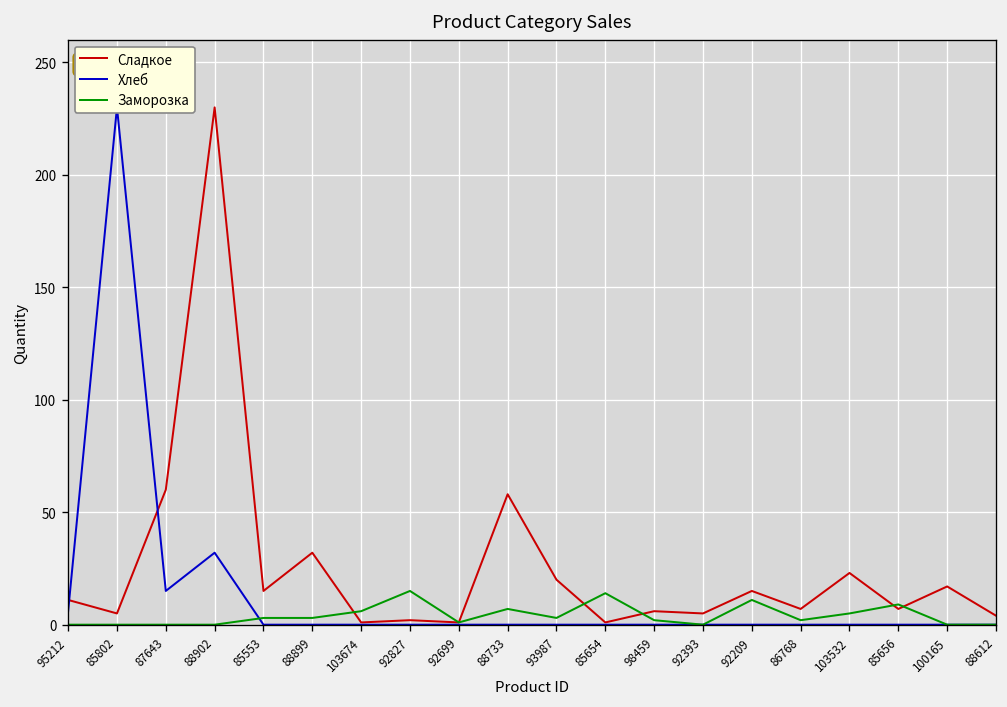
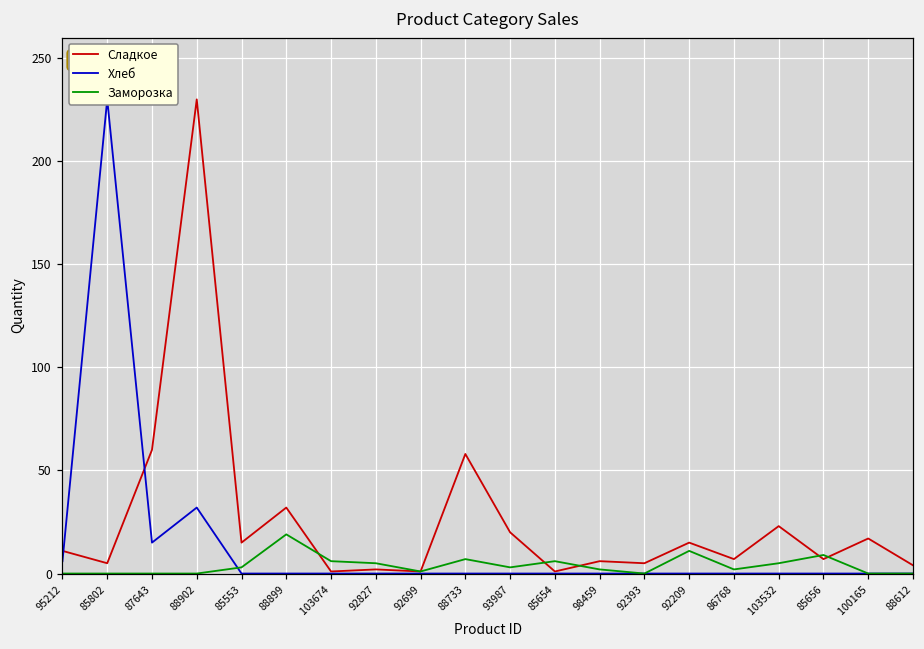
  {
    "Сладкое": {
      "95212": 11,
      "85802": 5,
      "87643": 60,
      "88902": 230,
      "85553": 15,
      "88899": 32,
      "92827": 2,
      "88733": 58,
      "93987": 20,
      "98459": 6,
      "92393": 5,
      "92209": 15,
      "86768": 7,
      "103532": 23,
      "85656": 7,
      "100165": 17,
      "88612": 4
    },
    "Хлеб": {
      "95212": 6,
      "85802": 230,
      "87643": 15,
      "88902": 32,
      "85553": 0,
      "88899": 0,
      "92827": 0,
      "88733": 0,
      "93987": 0,
      "98459": 0,
      "92209": 0,
      "86768": 0,
      "103532": 0,
      "85656": 0
    },
    "Заморозка": {
      "95212": 0,
      "85802": 0,
      "87643": 0,
      "88902": 0,
      "85553": 3,
-     "88899": 3,
+     "88899": 19,
      "103674": 6,
-     "92827": 15,
+     "92827": 5,
      "88733": 7,
      "93987": 3,
-     "85654": 14,
+     "85654": 6,
      "98459": 2,
      "92209": 11,
      "86768": 2,
      "103532": 5,
      "85656": 9
    }
  }
